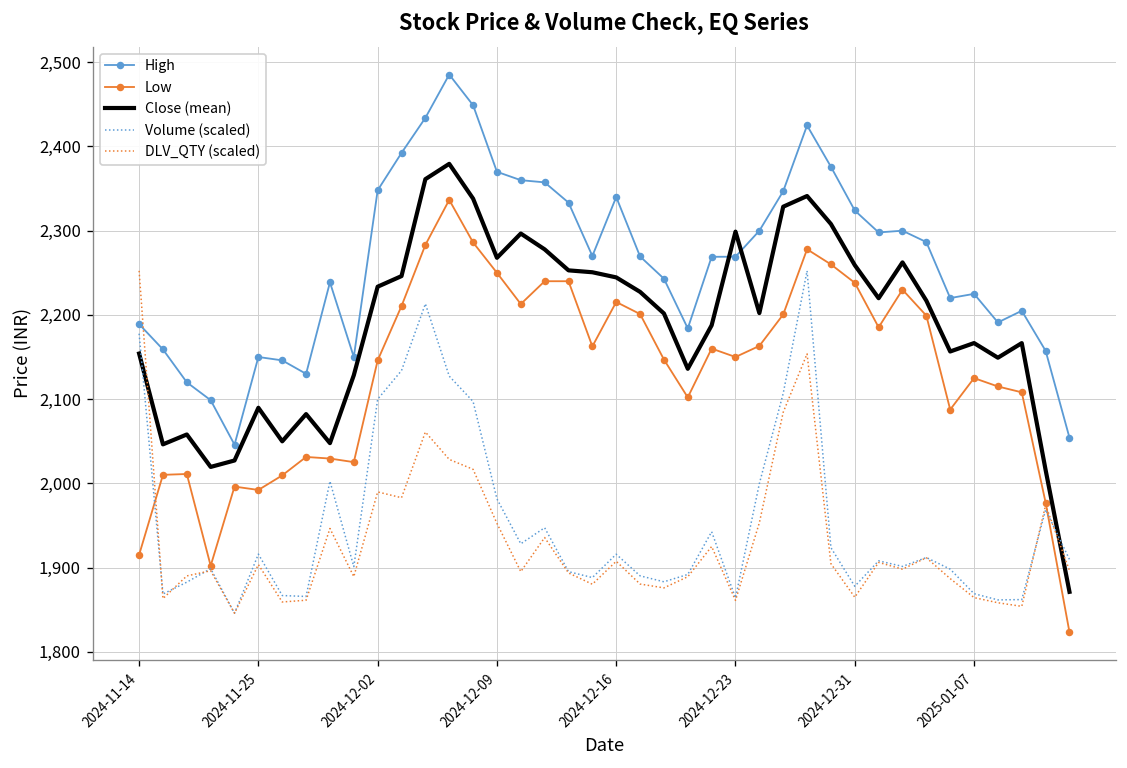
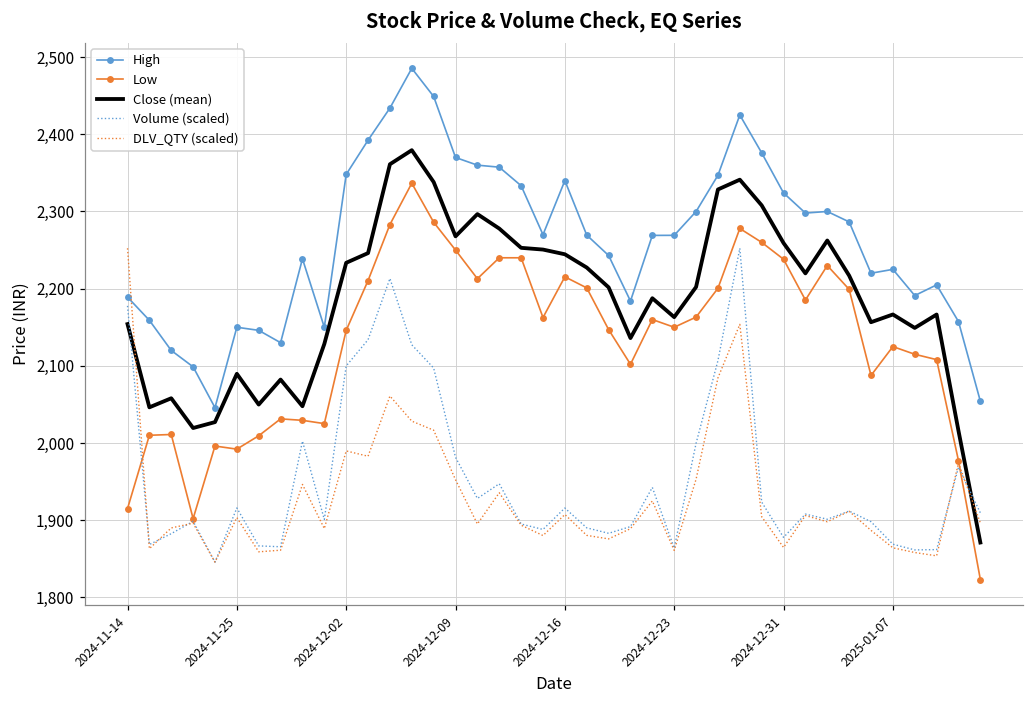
  {
    "Close (mean)": {
      "2024-11-14": "2,150",
      "2024-11-25": "2,090",
      "2024-12-02": "2,230",
      "2024-12-09": "2,270",
      "2024-12-16": "2,240",
-     "2024-12-23": "2,300",
+     "2024-12-23": "2,160",
      "2024-12-31": "2,260",
      "2025-01-07": "2,170"
    }
  }
